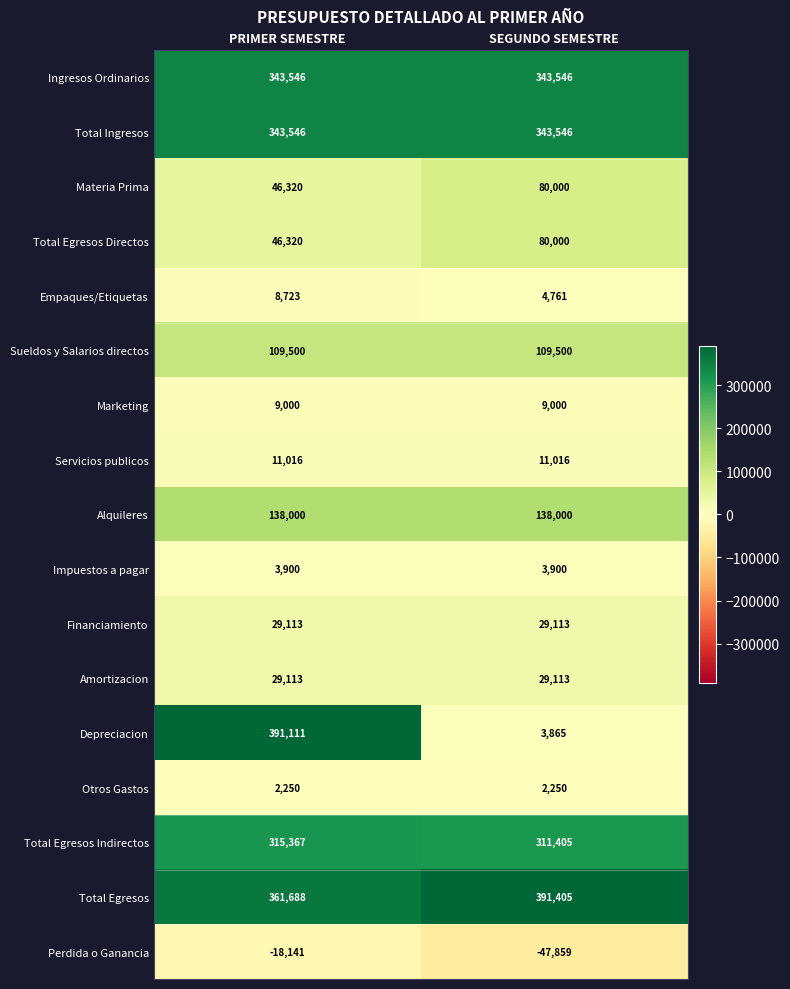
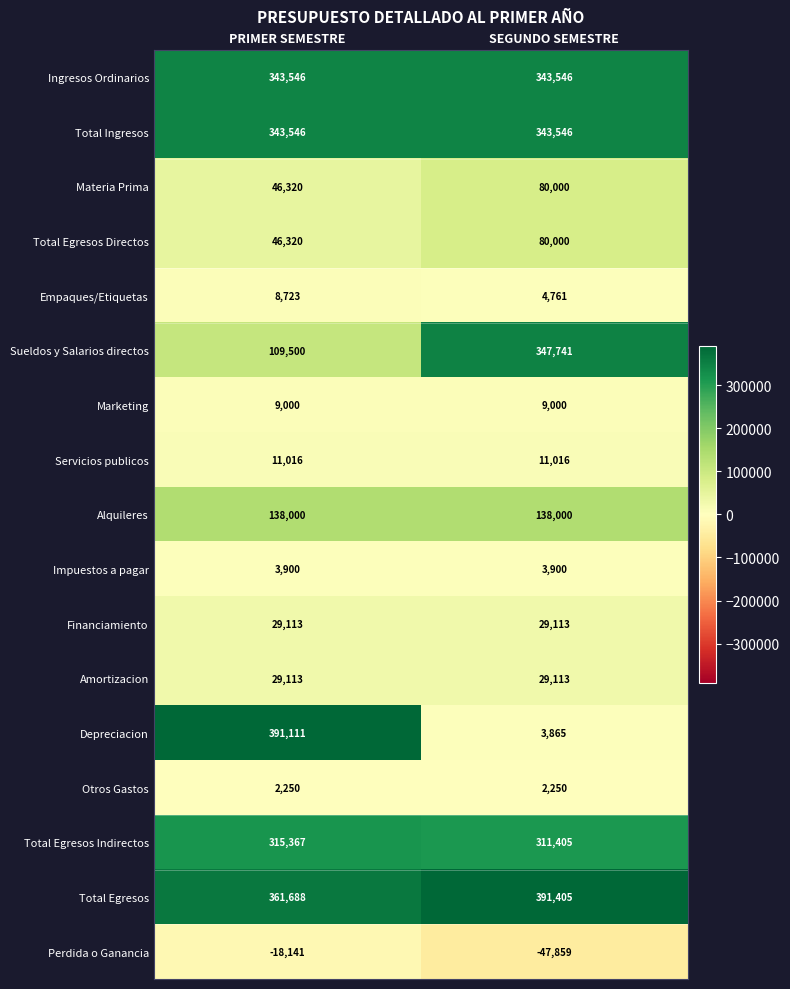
  {
    "Ingresos Ordinarios": {
      "PRIMER SEMESTRE": "343,546",
      "SEGUNDO SEMESTRE": "343,546"
    },
    "Total Ingresos": {
      "PRIMER SEMESTRE": "343,546",
      "SEGUNDO SEMESTRE": "343,546"
    },
    "Materia Prima": {
      "PRIMER SEMESTRE": "46,320",
      "SEGUNDO SEMESTRE": "80,000"
    },
    "Total Egresos Directos": {
      "PRIMER SEMESTRE": "46,320",
      "SEGUNDO SEMESTRE": "80,000"
    },
    "Empaques/Etiquetas": {
      "PRIMER SEMESTRE": "8,723",
      "SEGUNDO SEMESTRE": "4,761"
    },
    "Sueldos y Salarios directos": {
      "PRIMER SEMESTRE": "109,500",
-     "SEGUNDO SEMESTRE": "109,500"
+     "SEGUNDO SEMESTRE": "347,741"
    },
    "Marketing": {
      "PRIMER SEMESTRE": "9,000",
      "SEGUNDO SEMESTRE": "9,000"
    },
    "Servicios publicos": {
      "PRIMER SEMESTRE": "11,016",
      "SEGUNDO SEMESTRE": "11,016"
    },
    "Alquileres": {
      "PRIMER SEMESTRE": "138,000",
      "SEGUNDO SEMESTRE": "138,000"
    },
    "Impuestos a pagar": {
      "PRIMER SEMESTRE": "3,900",
      "SEGUNDO SEMESTRE": "3,900"
    },
    "Financiamiento": {
      "PRIMER SEMESTRE": "29,113",
      "SEGUNDO SEMESTRE": "29,113"
    },
    "Amortizacion": {
      "PRIMER SEMESTRE": "29,113",
      "SEGUNDO SEMESTRE": "29,113"
    },
    "Depreciacion": {
      "PRIMER SEMESTRE": "391,111",
      "SEGUNDO SEMESTRE": "3,865"
    },
    "Otros Gastos": {
      "PRIMER SEMESTRE": "2,250",
      "SEGUNDO SEMESTRE": "2,250"
    },
    "Total Egresos Indirectos": {
      "PRIMER SEMESTRE": "315,367",
      "SEGUNDO SEMESTRE": "311,405"
    },
    "Total Egresos": {
      "PRIMER SEMESTRE": "361,688",
      "SEGUNDO SEMESTRE": "391,405"
    },
    "Perdida o Ganancia": {
      "PRIMER SEMESTRE": "-18,141",
      "SEGUNDO SEMESTRE": "-47,859"
    }
  }
